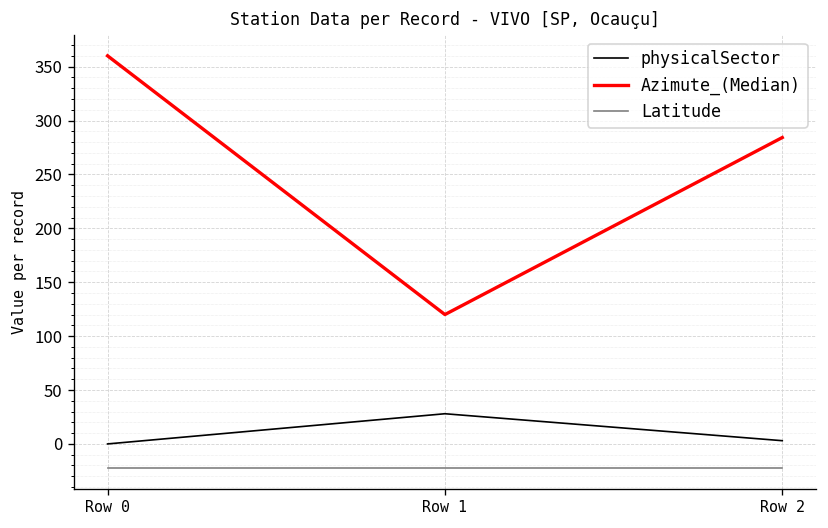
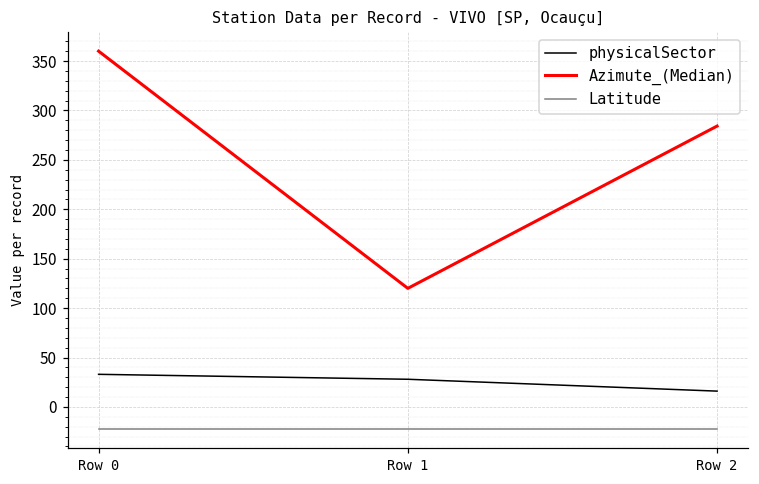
  {
    "physicalSector": {
-     "Row 0": 0,
+     "Row 0": 30,
      "Row 1": 30,
-     "Row 2": 0
+     "Row 2": 20
    },
    "Azimute_(Median)": {
      "Row 0": 360,
      "Row 1": 120,
      "Row 2": 280
    },
    "Latitude": {
      "Row 0": -20,
      "Row 1": -20,
      "Row 2": -20
    }
  }
